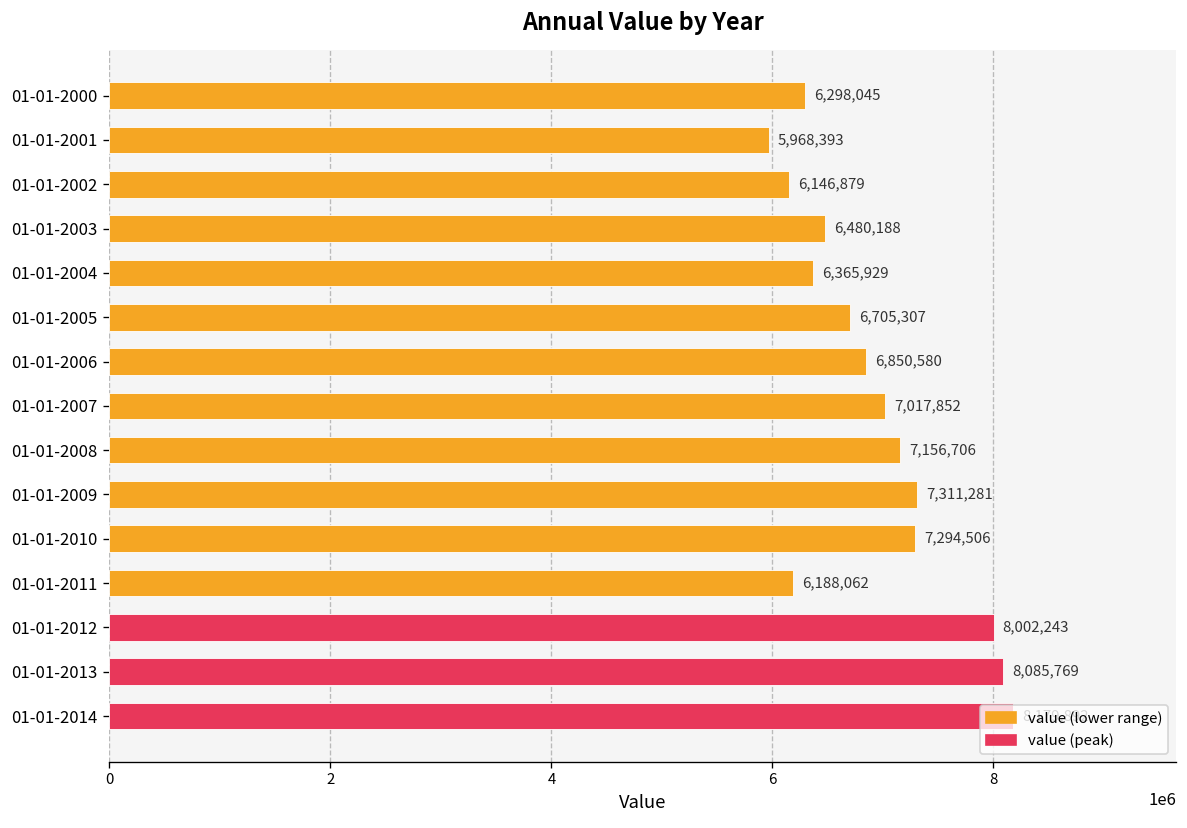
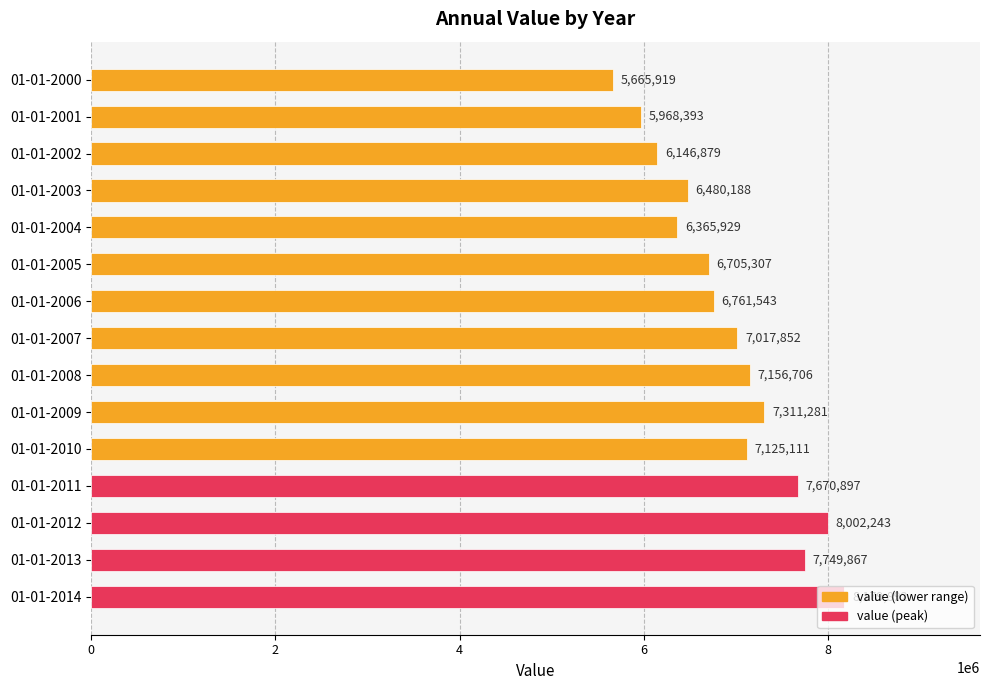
  {
-   "01-01-2000": "6,298,045",
+   "01-01-2000": "5,665,919",
    "01-01-2001": "5,968,393",
    "01-01-2002": "6,146,879",
    "01-01-2003": "6,480,188",
    "01-01-2004": "6,365,929",
    "01-01-2005": "6,705,307",
-   "01-01-2006": "6,850,580",
+   "01-01-2006": "6,761,543",
    "01-01-2007": "7,017,852",
    "01-01-2008": "7,156,706",
    "01-01-2009": "7,311,281",
-   "01-01-2010": "7,294,506",
-   "01-01-2011": "6,188,062",
+   "01-01-2010": "7,125,111",
+   "01-01-2011": "7,670,897",
    "01-01-2012": "8,002,243",
-   "01-01-2013": "8,085,769"
+   "01-01-2013": "7,749,867"
  }
